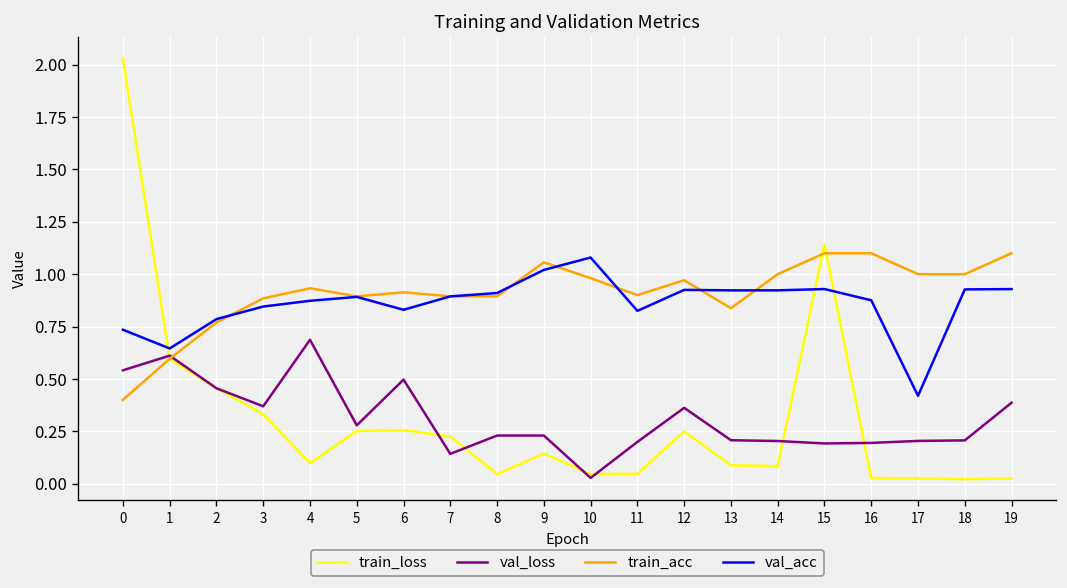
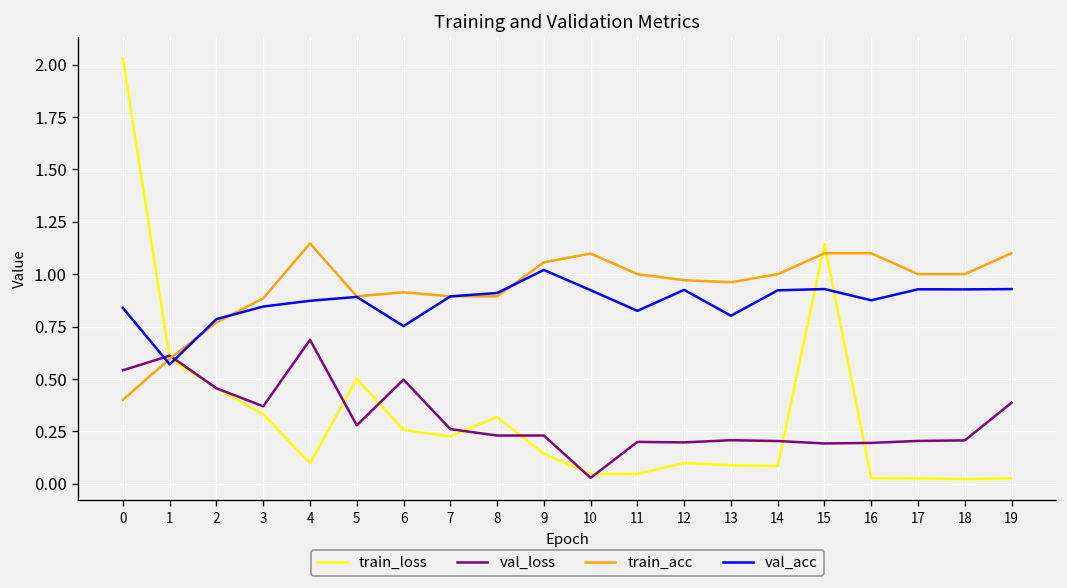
  {
    "train_loss": {
      "0": 2.03,
      "3": 0.33,
      "4": 0.10,
-     "5": 0.25,
+     "5": 0.50,
      "6": 0.26,
      "7": 0.23,
-     "8": 0.05,
+     "8": 0.32,
      "9": 0.14,
      "10": 0.05,
      "11": 0.05,
-     "12": 0.25,
+     "12": 0.10,
      "13": 0.09,
      "14": 0.08,
      "15": 1.14,
      "16": 0.03,
      "17": 0.03,
      "18": 0.02,
      "19": 0.03
    },
    "val_loss": {
      "0": 0.54,
      "3": 0.37,
      "4": 0.69,
      "5": 0.28,
      "6": 0.50,
-     "7": 0.14,
+     "7": 0.26,
      "8": 0.23,
      "9": 0.23,
      "10": 0.03,
      "11": 0.20,
-     "12": 0.36,
+     "12": 0.20,
      "13": 0.21,
      "14": 0.20,
      "15": 0.19,
      "16": 0.19,
      "17": 0.20,
      "18": 0.21,
      "19": 0.39
    },
    "train_acc": {
      "0": 0.40,
      "2": 0.77,
      "3": 0.88,
-     "4": 0.93,
+     "4": 1.15,
      "6": 0.91,
      "8": 0.89,
      "9": 1.06,
-     "10": 0.98,
-     "11": 0.9,
+     "10": 1.10,
+     "11": 1.0,
      "12": 0.97,
-     "13": 0.84,
+     "13": 0.96,
      "14": 1.00,
      "15": 1.10,
      "16": 1.10,
      "17": 1.00,
      "18": 1.00,
      "19": 1.10
    },
    "val_acc": {
-     "0": 0.73,
-     "1": 0.65,
+     "0": 0.84,
+     "1": 0.57,
      "2": 0.79,
      "3": 0.85,
      "4": 0.87,
-     "6": 0.83,
+     "6": 0.75,
      "8": 0.91,
      "9": 1.02,
-     "10": 1.08,
+     "10": 0.92,
      "11": 0.82,
      "12": 0.93,
-     "13": 0.92,
+     "13": 0.80,
      "14": 0.92,
      "15": 0.93,
      "16": 0.88,
-     "17": 0.42,
+     "17": 0.93,
      "18": 0.93,
      "19": 0.93
    }
  }
